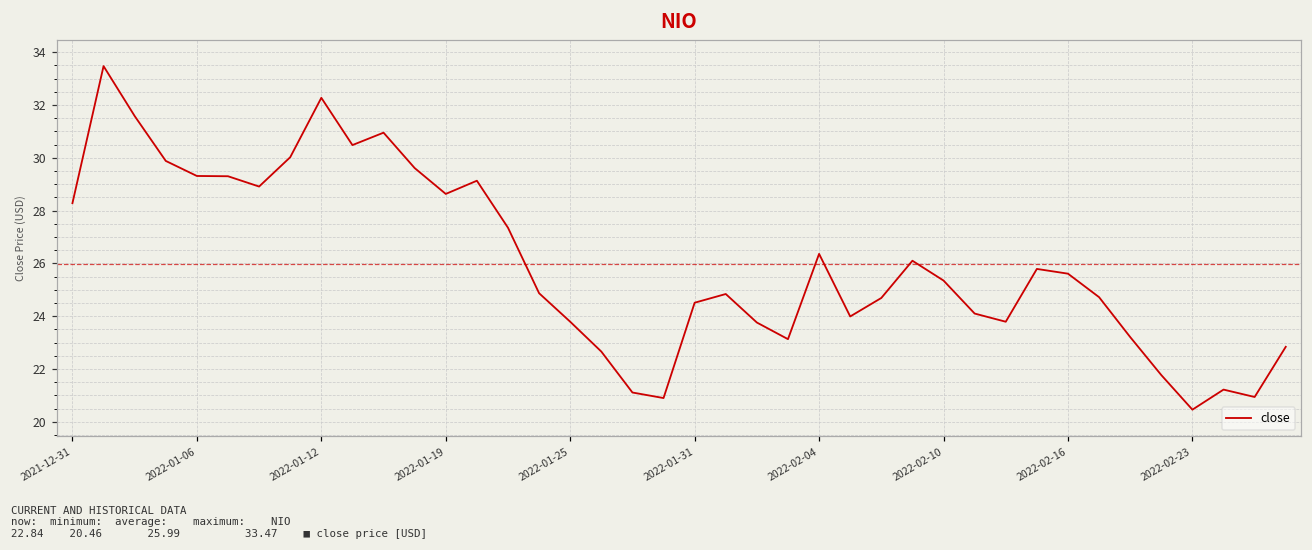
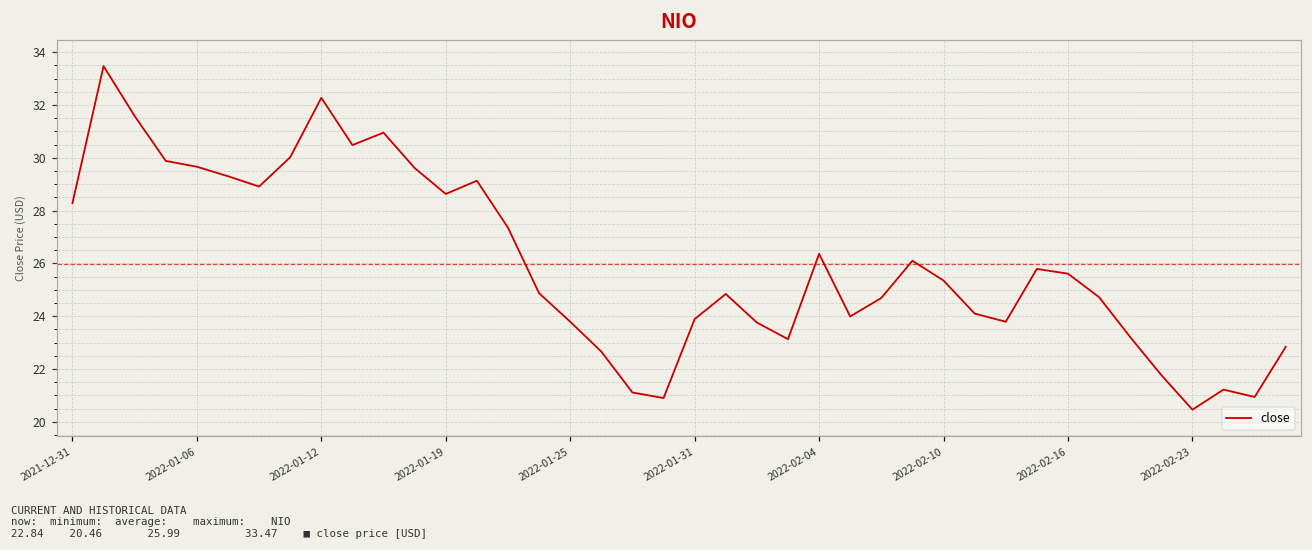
  {
    "2021-12-31": 28.3,
-   "2022-01-06": 29.3,
+   "2022-01-06": 29.7,
    "2022-01-12": 32.3,
    "2022-01-19": 28.6,
    "2022-01-25": 23.8,
-   "2022-01-31": 24.5,
+   "2022-01-31": 23.9,
    "2022-02-04": 26.4,
    "2022-02-10": 25.4,
    "2022-02-16": 25.6,
    "2022-02-23": 20.5
  }
